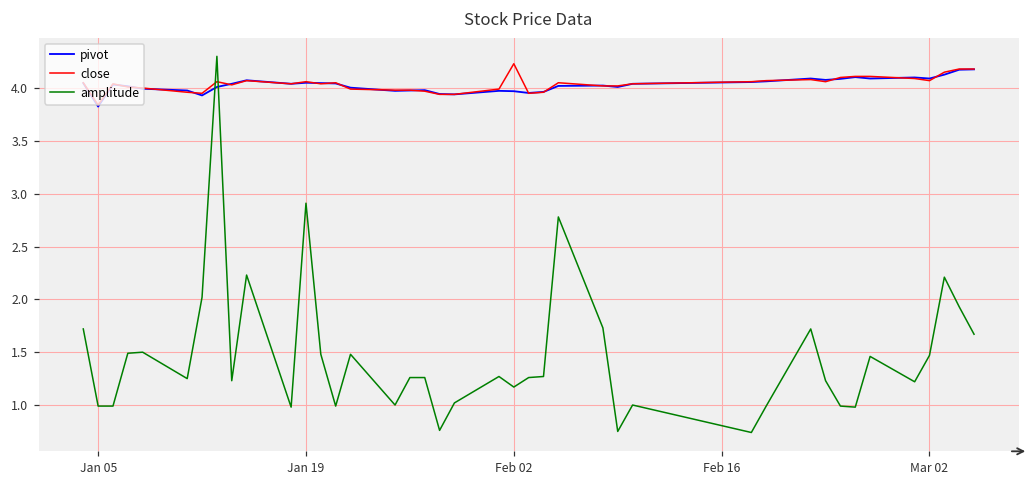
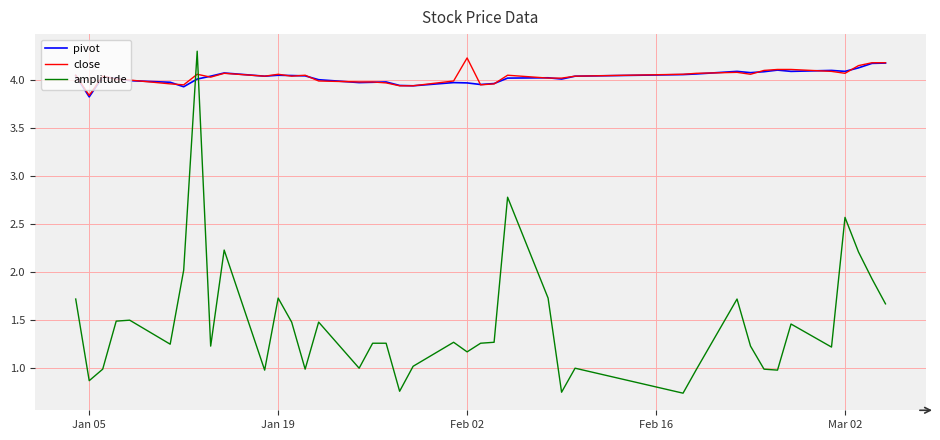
  {
    "pivot": {
      "Feb 02": 4.0
    },
    "close": {
      "Feb 02": 4.2
    },
    "amplitude": {
-     "Jan 05": 1.0,
-     "Jan 19": 2.9,
+     "Jan 05": 0.9,
+     "Jan 19": 1.7,
      "Feb 02": 1.2,
-     "Mar 02": 1.5
+     "Mar 02": 2.6
    }
  }
